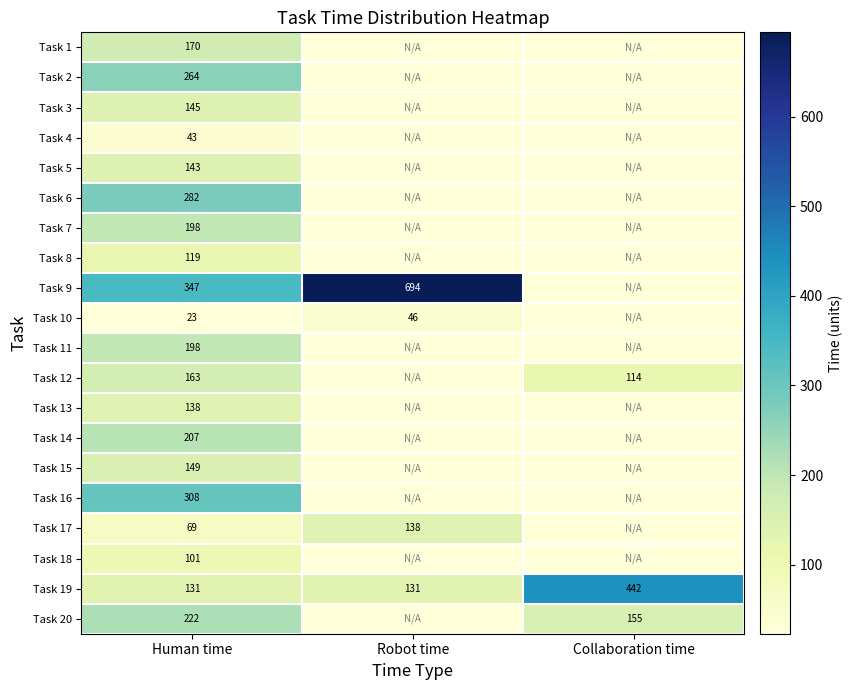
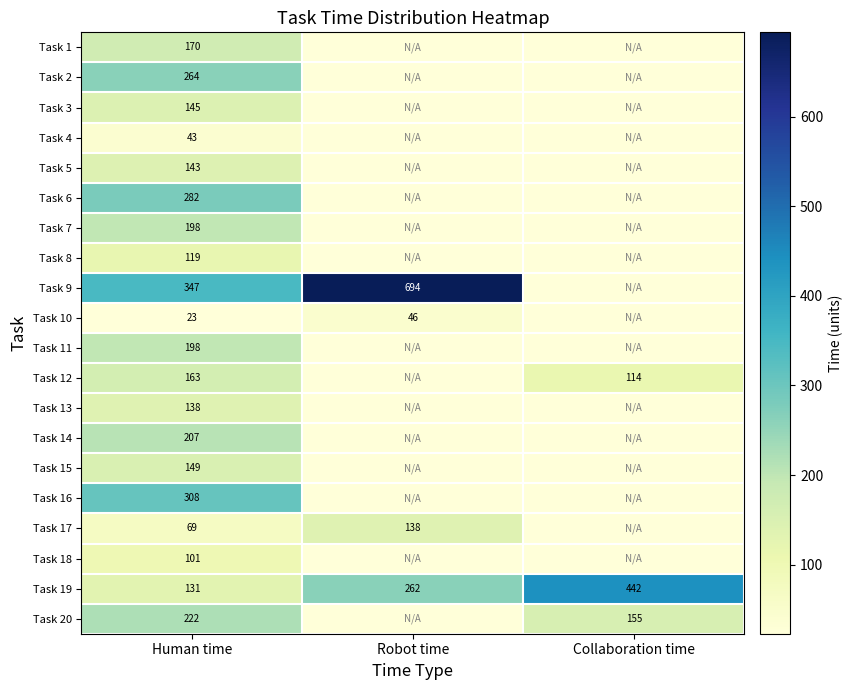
  {
    "Task 1": {
      "Human time": 170
    },
    "Task 2": {
      "Human time": 264
    },
    "Task 3": {
      "Human time": 145
    },
    "Task 4": {
      "Human time": 43
    },
    "Task 5": {
      "Human time": 143
    },
    "Task 6": {
      "Human time": 282
    },
    "Task 7": {
      "Human time": 198
    },
    "Task 8": {
      "Human time": 119
    },
    "Task 9": {
      "Human time": 347,
      "Robot time": 694
    },
    "Task 10": {
      "Human time": 23,
      "Robot time": 46
    },
    "Task 11": {
      "Human time": 198
    },
    "Task 12": {
      "Human time": 163,
      "Collaboration time": 114
    },
    "Task 13": {
      "Human time": 138
    },
    "Task 14": {
      "Human time": 207
    },
    "Task 15": {
      "Human time": 149
    },
    "Task 16": {
      "Human time": 308
    },
    "Task 17": {
      "Human time": 69,
      "Robot time": 138
    },
    "Task 18": {
      "Human time": 101
    },
    "Task 19": {
      "Human time": 131,
-     "Robot time": 131,
+     "Robot time": 262,
      "Collaboration time": 442
    },
    "Task 20": {
      "Human time": 222,
      "Collaboration time": 155
    }
  }
